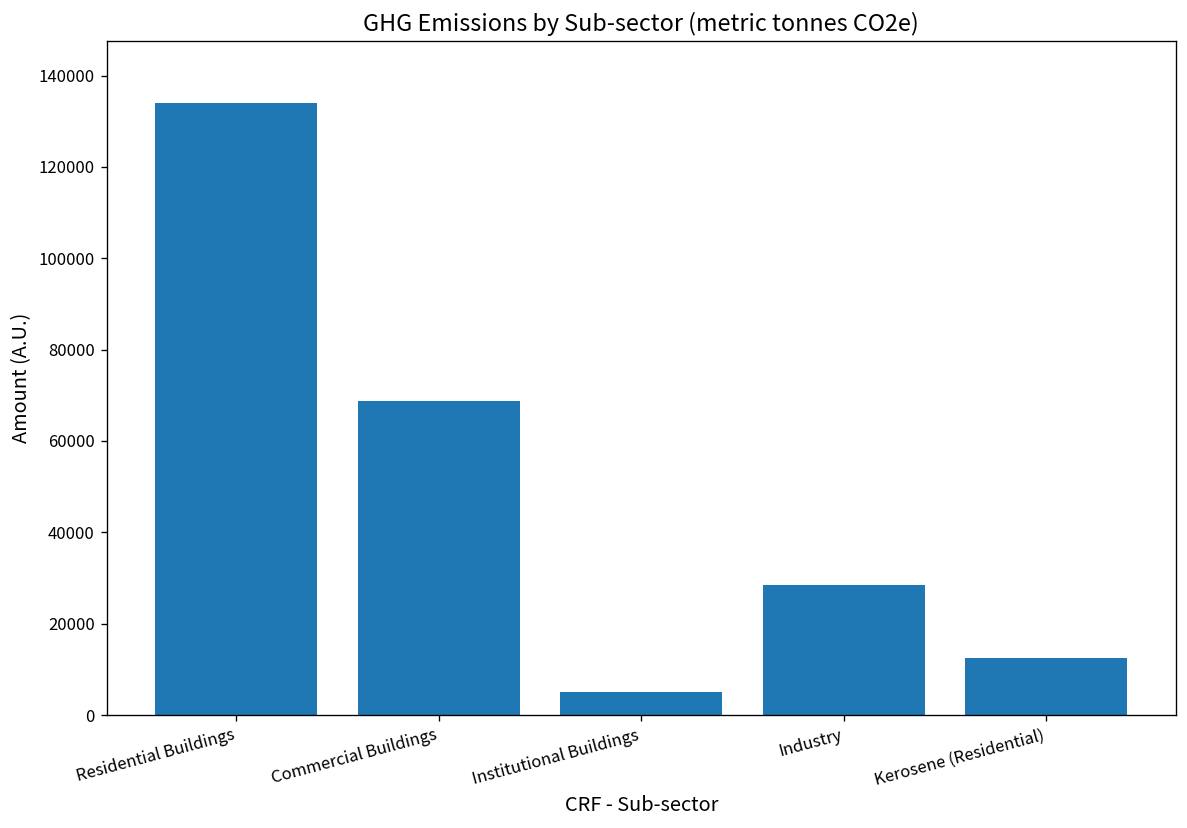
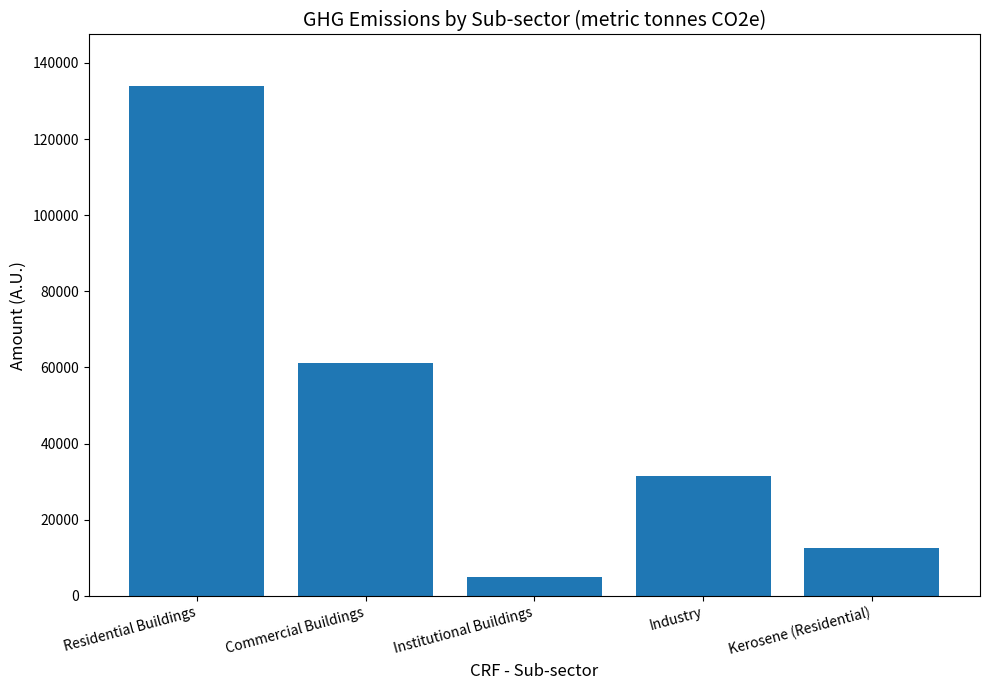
  {
    "Residential Buildings": 134000,
-   "Commercial Buildings": 69000,
+   "Commercial Buildings": 61000,
    "Institutional Buildings": 5000,
-   "Industry": 28000,
+   "Industry": 32000,
    "Kerosene (Residential)": 13000
  }
